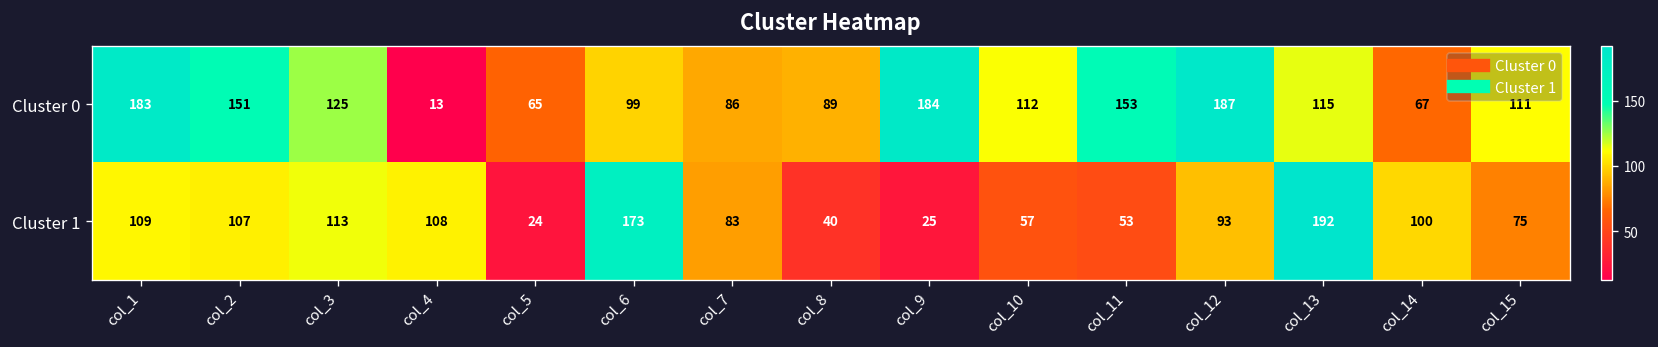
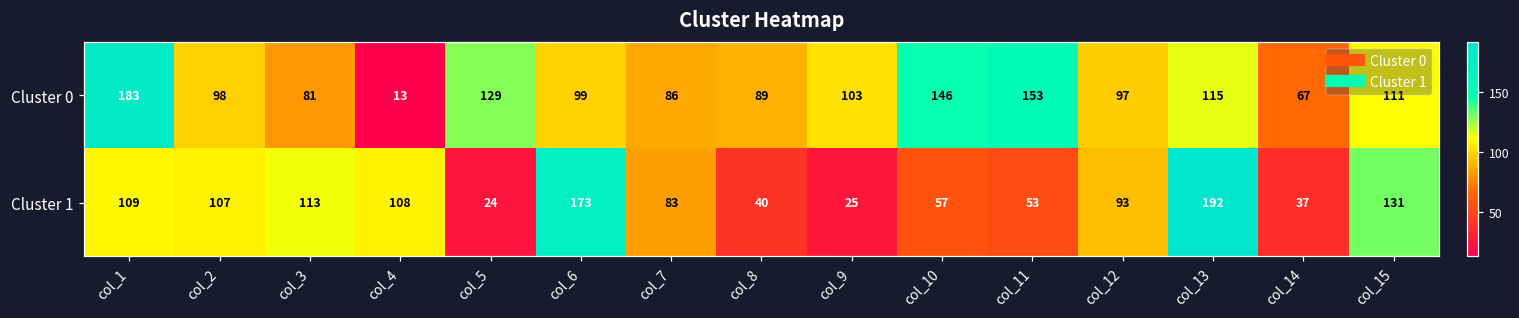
  {
    "Cluster 0": {
      "col_1": 183,
-     "col_2": 151,
-     "col_3": 125,
+     "col_2": 98,
+     "col_3": 81,
      "col_4": 13,
-     "col_5": 65,
+     "col_5": 129,
      "col_6": 99,
      "col_7": 86,
      "col_8": 89,
-     "col_9": 184,
-     "col_10": 112,
+     "col_9": 103,
+     "col_10": 146,
      "col_11": 153,
-     "col_12": 187,
+     "col_12": 97,
      "col_13": 115,
      "col_14": 67
    },
    "Cluster 1": {
      "col_1": 109,
      "col_2": 107,
      "col_3": 113,
      "col_4": 108,
      "col_5": 24,
      "col_6": 173,
      "col_7": 83,
      "col_8": 40,
      "col_9": 25,
      "col_10": 57,
      "col_11": 53,
      "col_12": 93,
      "col_13": 192,
-     "col_14": 100,
-     "col_15": 75
+     "col_14": 37,
+     "col_15": 131
    }
  }
